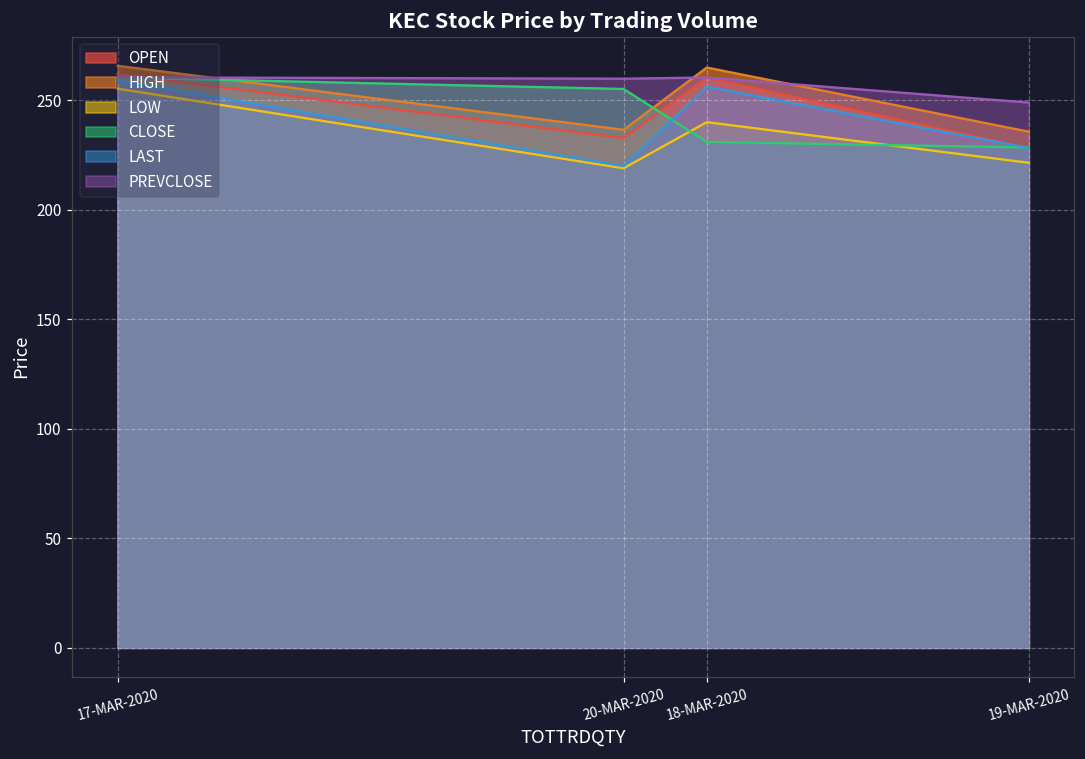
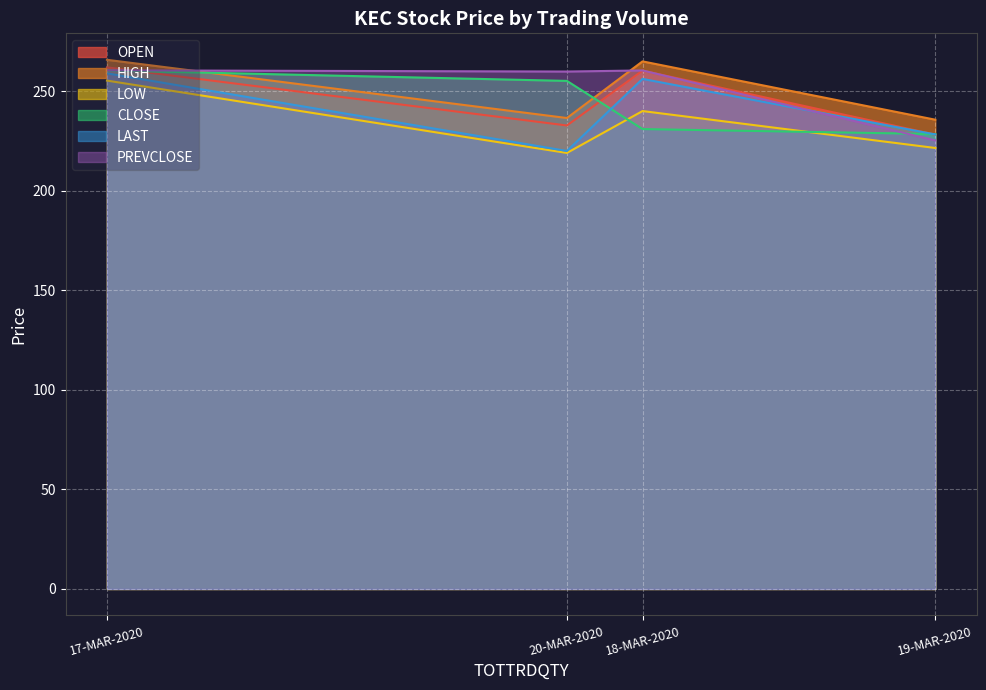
  {
    "CLOSE": {
      "20-MAR-2020": 255,
      "18-MAR-2020": 231
    },
    "LAST": {
      "18-MAR-2020": 256
    },
    "PREVCLOSE": {
      "20-MAR-2020": 260,
-     "19-MAR-2020": 249
+     "19-MAR-2020": 225
    }
  }
